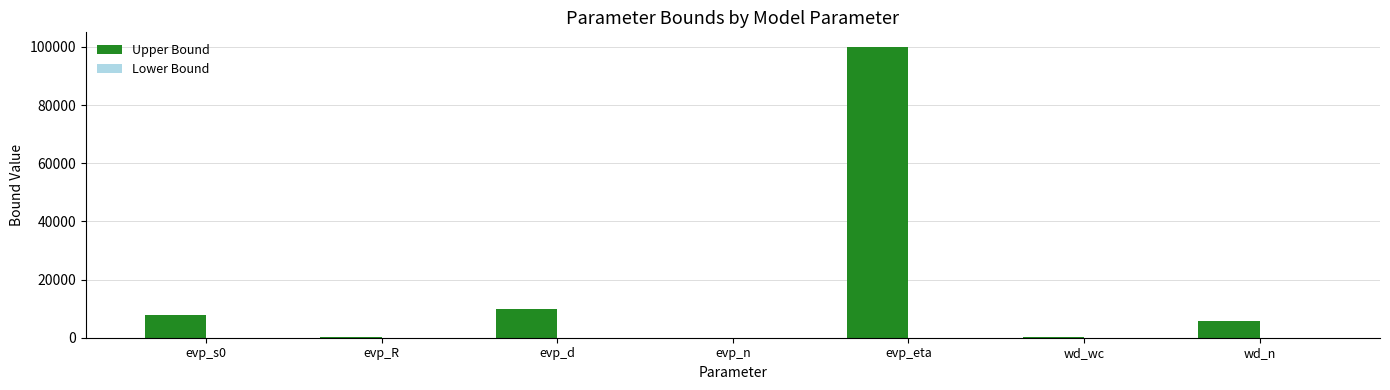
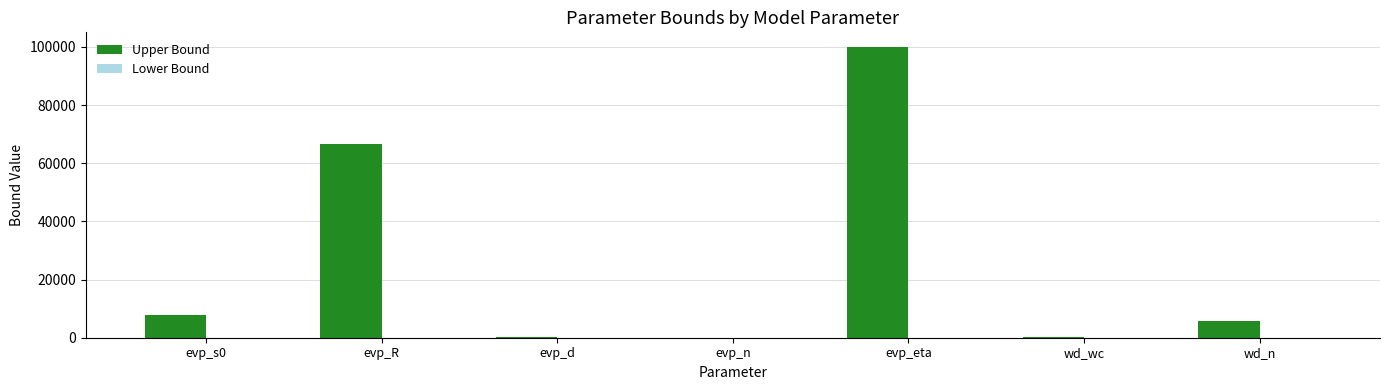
  {
    "Upper Bound": {
      "evp_s0": 8000,
-     "evp_R": 0,
-     "evp_d": 10000,
+     "evp_R": 66000,
+     "evp_d": 0,
      "evp_eta": 100000,
      "wd_n": 6000
    },
    "Lower Bound": {
      "evp_s0": 0,
      "evp_R": 0,
      "evp_d": 0,
      "evp_n": 0,
      "evp_eta": 0,
      "wd_wc": 0,
      "wd_n": 0
    }
  }
